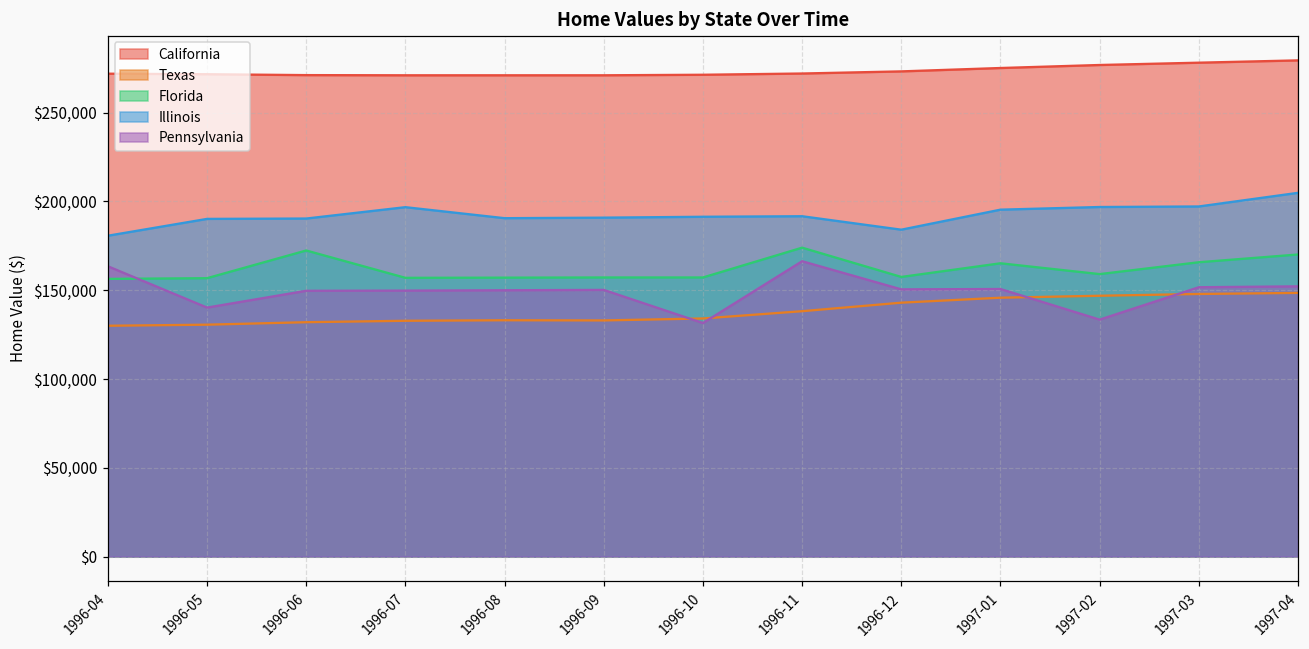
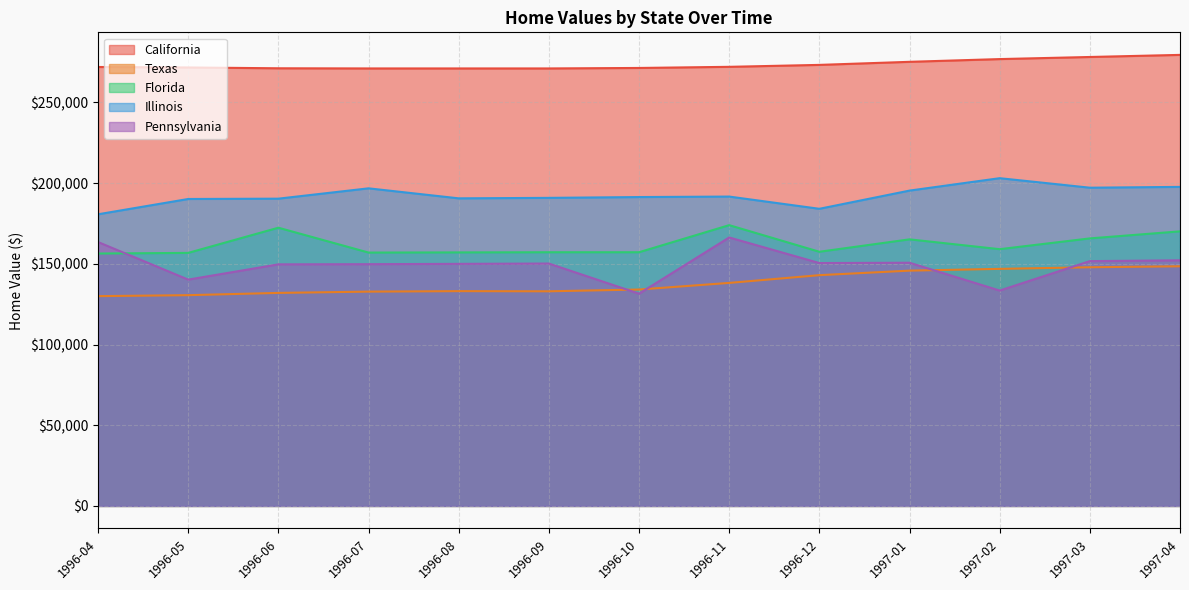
  {
    "Florida": {
      "1996-04": "$156,000",
      "1996-05": "$157,000",
      "1996-06": "$172,000",
      "1996-07": "$157,000",
      "1996-08": "$157,000",
      "1996-09": "$157,000",
      "1996-10": "$157,000",
      "1996-11": "$174,000",
      "1996-12": "$158,000",
      "1997-01": "$165,000",
      "1997-02": "$159,000",
      "1997-03": "$166,000",
      "1997-04": "$170,000"
    },
    "Illinois": {
      "1996-04": "$181,000",
      "1996-05": "$190,000",
      "1996-06": "$190,000",
      "1996-07": "$197,000",
      "1996-08": "$191,000",
      "1996-09": "$191,000",
      "1996-10": "$191,000",
      "1996-11": "$192,000",
      "1996-12": "$184,000",
      "1997-01": "$195,000",
-     "1997-02": "$197,000",
+     "1997-02": "$203,000",
      "1997-03": "$197,000",
-     "1997-04": "$205,000"
+     "1997-04": "$198,000"
    },
    "Pennsylvania": {
      "1996-04": "$164,000",
      "1996-05": "$140,000",
      "1996-06": "$150,000",
      "1996-07": "$150,000",
      "1996-08": "$150,000",
      "1996-09": "$150,000",
      "1996-10": "$132,000",
      "1996-11": "$166,000",
      "1996-12": "$151,000",
      "1997-01": "$151,000",
      "1997-02": "$133,000",
      "1997-03": "$152,000",
      "1997-04": "$152,000"
    }
  }
